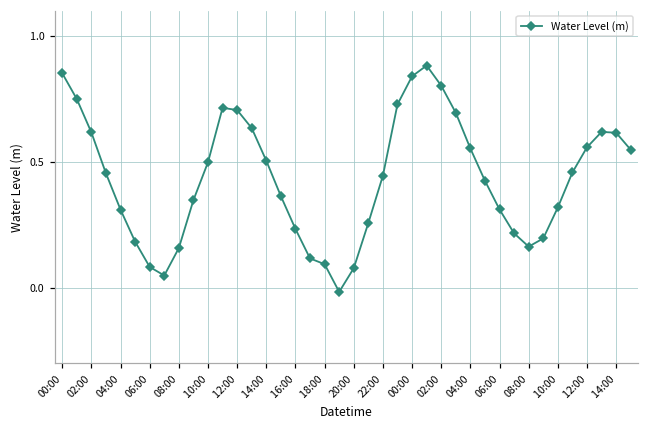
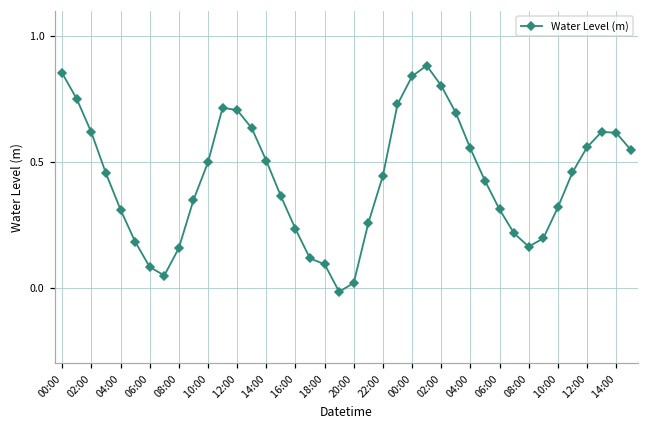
  {
    "16:00": 0.23,
    "18:00": 0.09,
-   "20:00": 0.08,
+   "20:00": 0.02,
    "22:00": 0.45
  }
